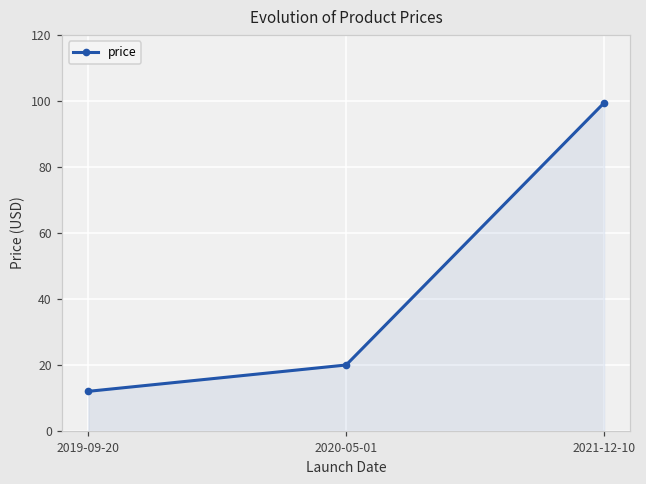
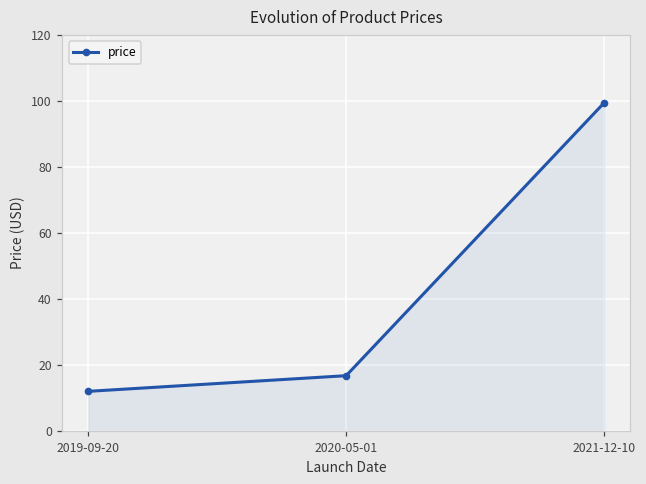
  {
    "2019-09-20": 12,
-   "2020-05-01": 20,
+   "2020-05-01": 17,
    "2021-12-10": 100
  }
